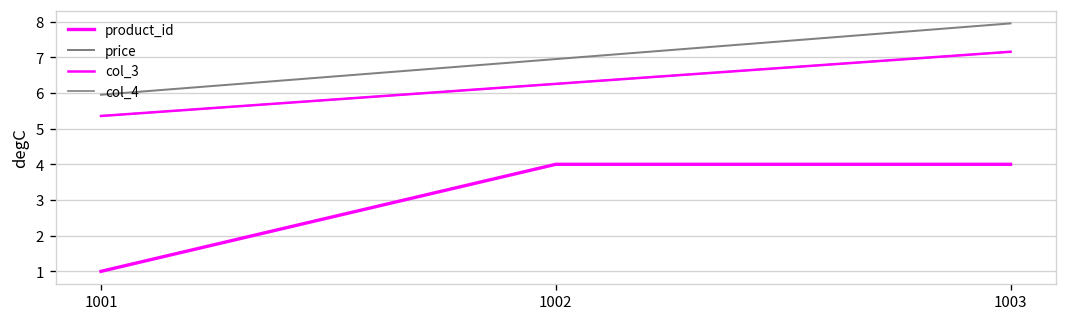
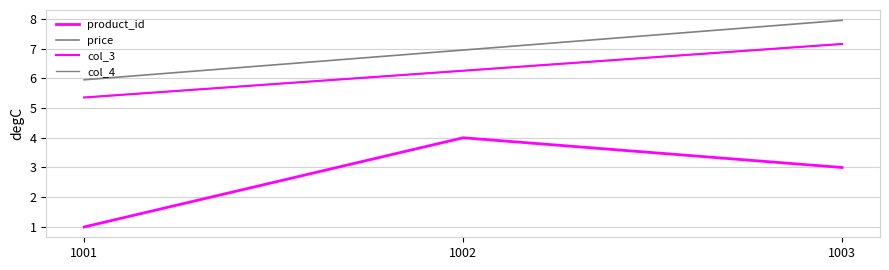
  {
    "product_id": {
      "1001": 1,
      "1002": 4,
-     "1003": 4
+     "1003": 3
    }
  }
